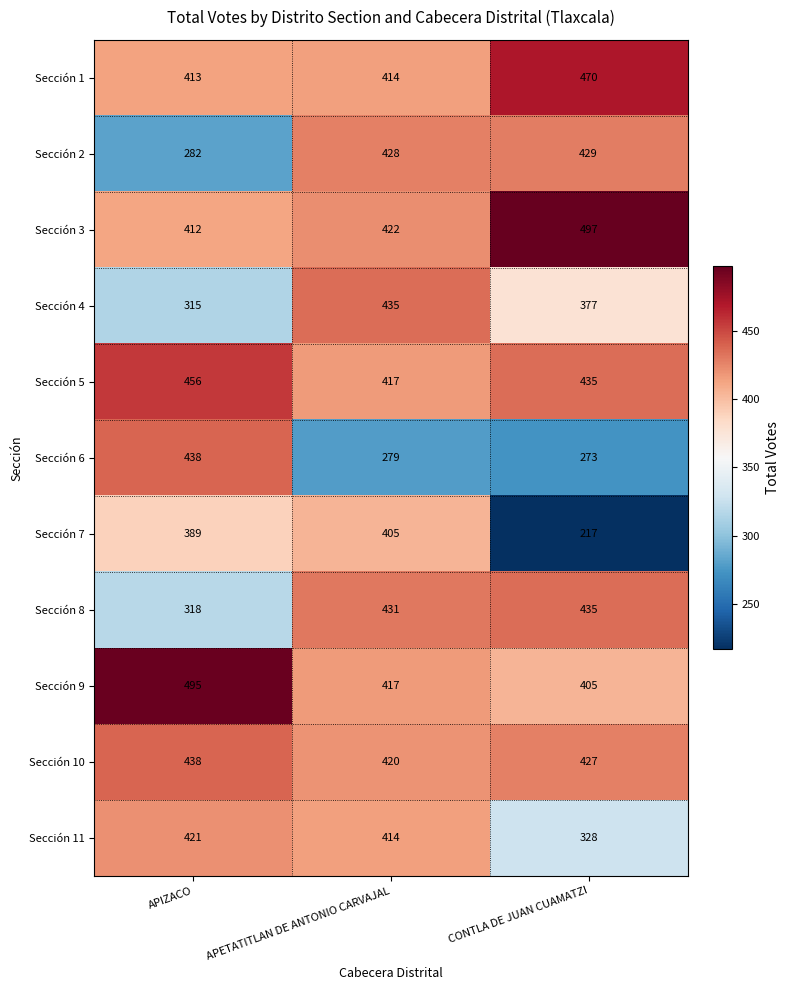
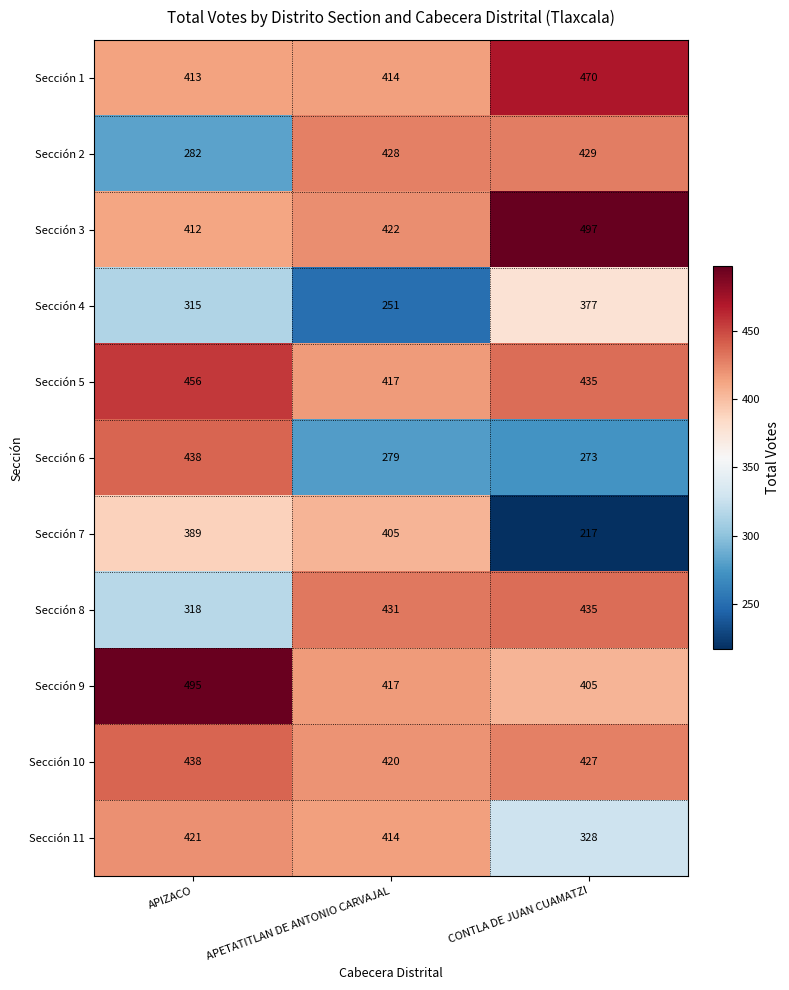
  {
    "Sección 1": {
      "APIZACO": 413,
      "APETATITLAN DE ANTONIO CARVAJAL": 414,
      "CONTLA DE JUAN CUAMATZI": 470
    },
    "Sección 2": {
      "APIZACO": 282,
      "APETATITLAN DE ANTONIO CARVAJAL": 428,
      "CONTLA DE JUAN CUAMATZI": 429
    },
    "Sección 3": {
      "APIZACO": 412,
      "APETATITLAN DE ANTONIO CARVAJAL": 422,
      "CONTLA DE JUAN CUAMATZI": 497
    },
    "Sección 4": {
      "APIZACO": 315,
-     "APETATITLAN DE ANTONIO CARVAJAL": 435,
+     "APETATITLAN DE ANTONIO CARVAJAL": 251,
      "CONTLA DE JUAN CUAMATZI": 377
    },
    "Sección 5": {
      "APIZACO": 456,
      "APETATITLAN DE ANTONIO CARVAJAL": 417,
      "CONTLA DE JUAN CUAMATZI": 435
    },
    "Sección 6": {
      "APIZACO": 438,
      "APETATITLAN DE ANTONIO CARVAJAL": 279,
      "CONTLA DE JUAN CUAMATZI": 273
    },
    "Sección 7": {
      "APIZACO": 389,
      "APETATITLAN DE ANTONIO CARVAJAL": 405,
      "CONTLA DE JUAN CUAMATZI": 217
    },
    "Sección 8": {
      "APIZACO": 318,
      "APETATITLAN DE ANTONIO CARVAJAL": 431,
      "CONTLA DE JUAN CUAMATZI": 435
    },
    "Sección 9": {
      "APIZACO": 495,
      "APETATITLAN DE ANTONIO CARVAJAL": 417,
      "CONTLA DE JUAN CUAMATZI": 405
    },
    "Sección 10": {
      "APIZACO": 438,
      "APETATITLAN DE ANTONIO CARVAJAL": 420,
      "CONTLA DE JUAN CUAMATZI": 427
    },
    "Sección 11": {
      "APIZACO": 421,
      "APETATITLAN DE ANTONIO CARVAJAL": 414,
      "CONTLA DE JUAN CUAMATZI": 328
    }
  }
